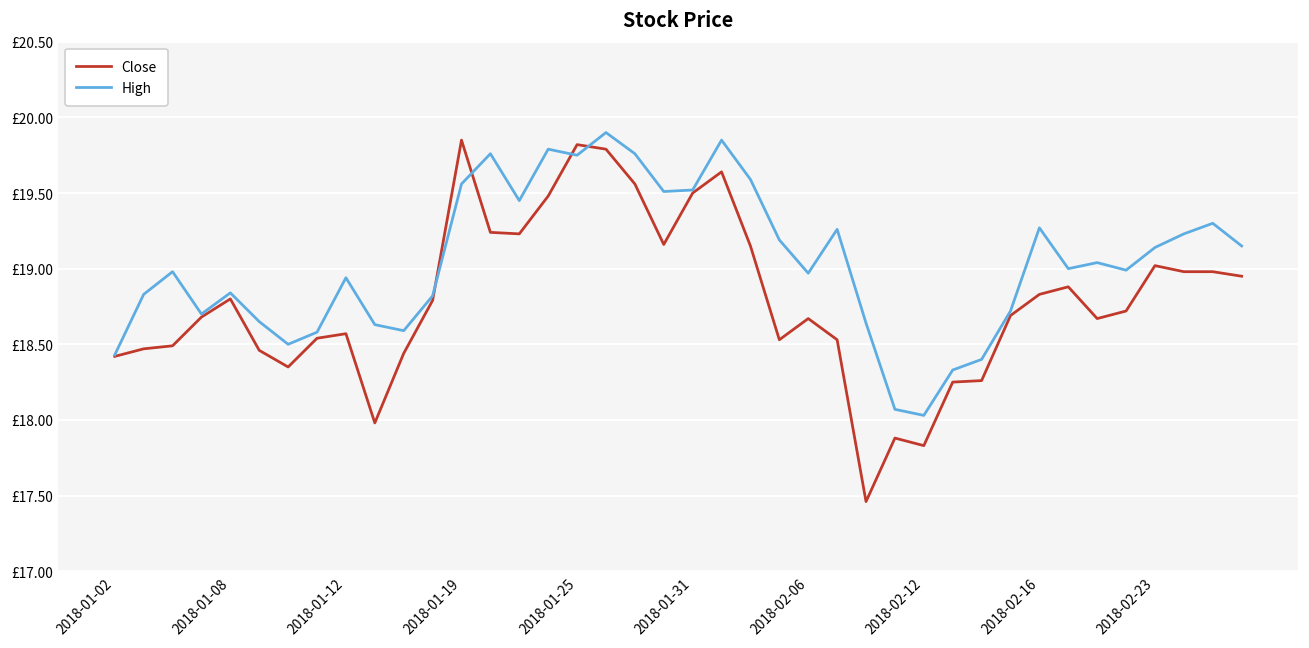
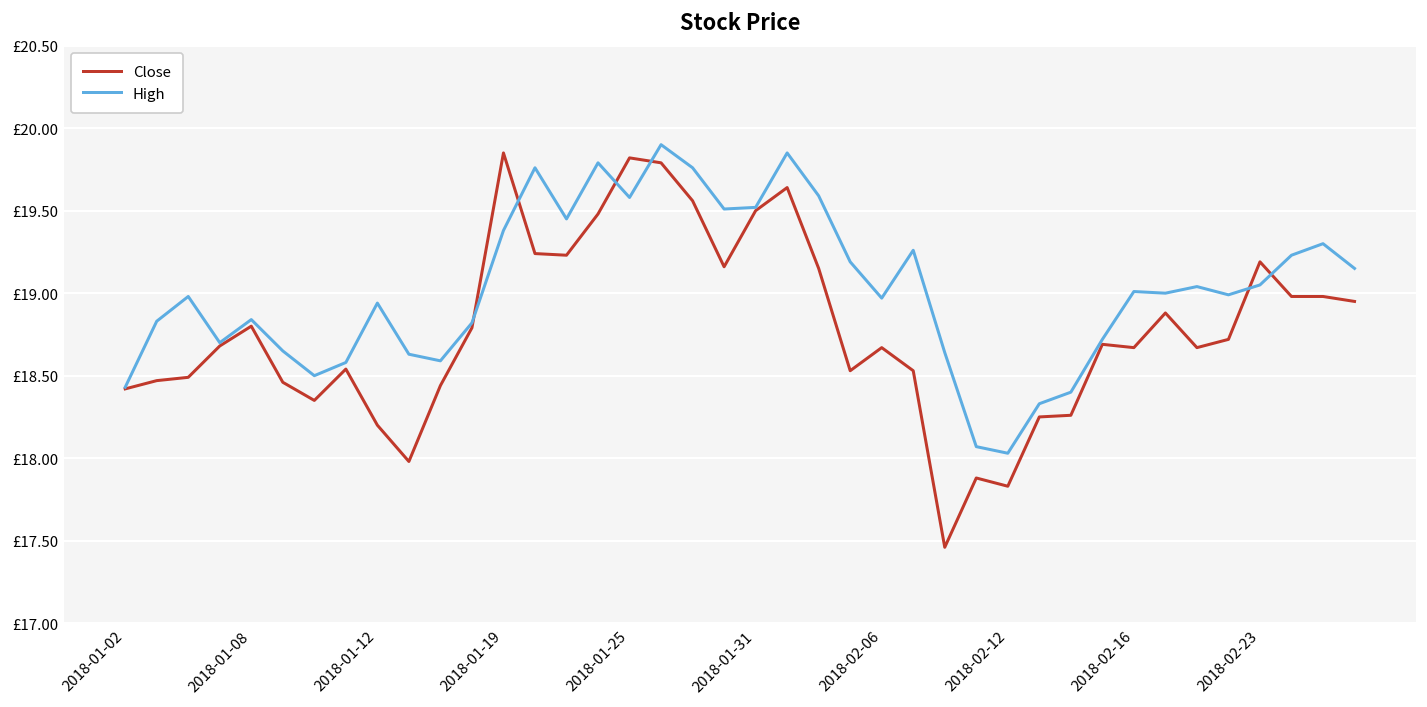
  {
    "Close": {
      "2018-01-08": "£18.80",
-     "2018-01-12": "£18.57",
+     "2018-01-12": "£18.20",
      "2018-01-19": "£19.85",
      "2018-01-25": "£19.82",
      "2018-01-31": "£19.50",
      "2018-02-06": "£18.67",
      "2018-02-12": "£17.83",
-     "2018-02-16": "£18.83",
-     "2018-02-23": "£19.02"
+     "2018-02-16": "£18.67",
+     "2018-02-23": "£19.19"
    },
    "High": {
      "2018-01-08": "£18.84",
      "2018-01-12": "£18.94",
-     "2018-01-19": "£19.56",
-     "2018-01-25": "£19.75",
+     "2018-01-19": "£19.38",
+     "2018-01-25": "£19.58",
      "2018-01-31": "£19.52",
      "2018-02-06": "£18.97",
      "2018-02-12": "£18.03",
-     "2018-02-16": "£19.27",
-     "2018-02-23": "£19.14"
+     "2018-02-16": "£19.01",
+     "2018-02-23": "£19.05"
    }
  }
